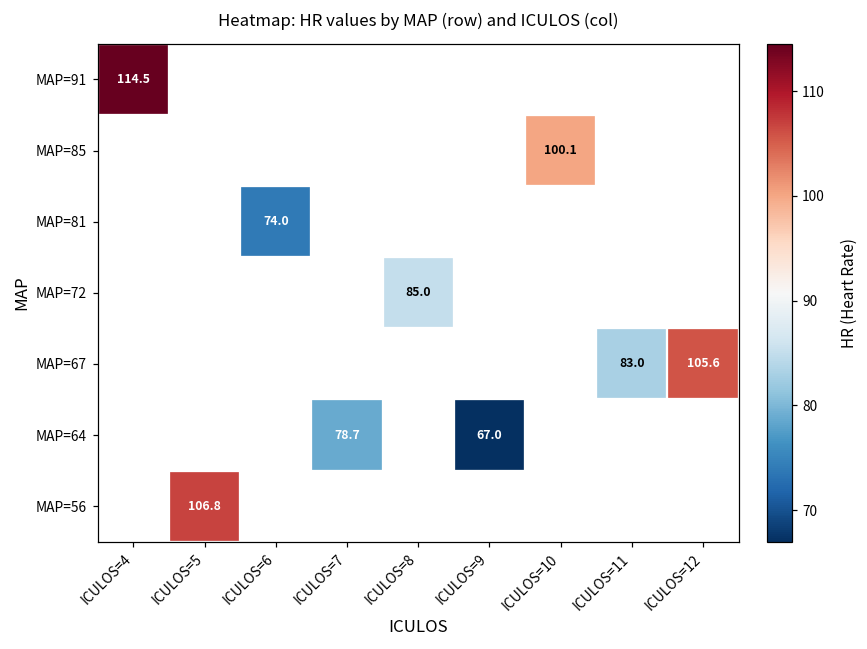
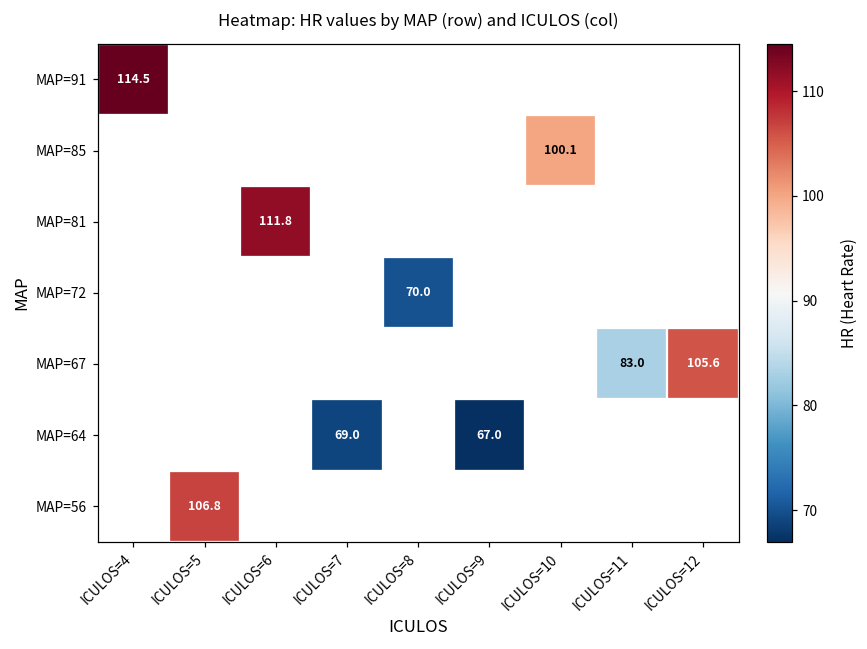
  {
    "MAP=91": {
      "ICULOS=4": 114.5
    },
    "MAP=85": {
      "ICULOS=10": 100.1
    },
    "MAP=81": {
-     "ICULOS=6": 74.0
+     "ICULOS=6": 111.8
    },
    "MAP=72": {
-     "ICULOS=8": 85.0
+     "ICULOS=8": 70.0
    },
    "MAP=67": {
      "ICULOS=11": 83.0,
      "ICULOS=12": 105.6
    },
    "MAP=64": {
-     "ICULOS=7": 78.7,
+     "ICULOS=7": 69.0,
      "ICULOS=9": 67.0
    },
    "MAP=56": {
      "ICULOS=5": 106.8
    }
  }
